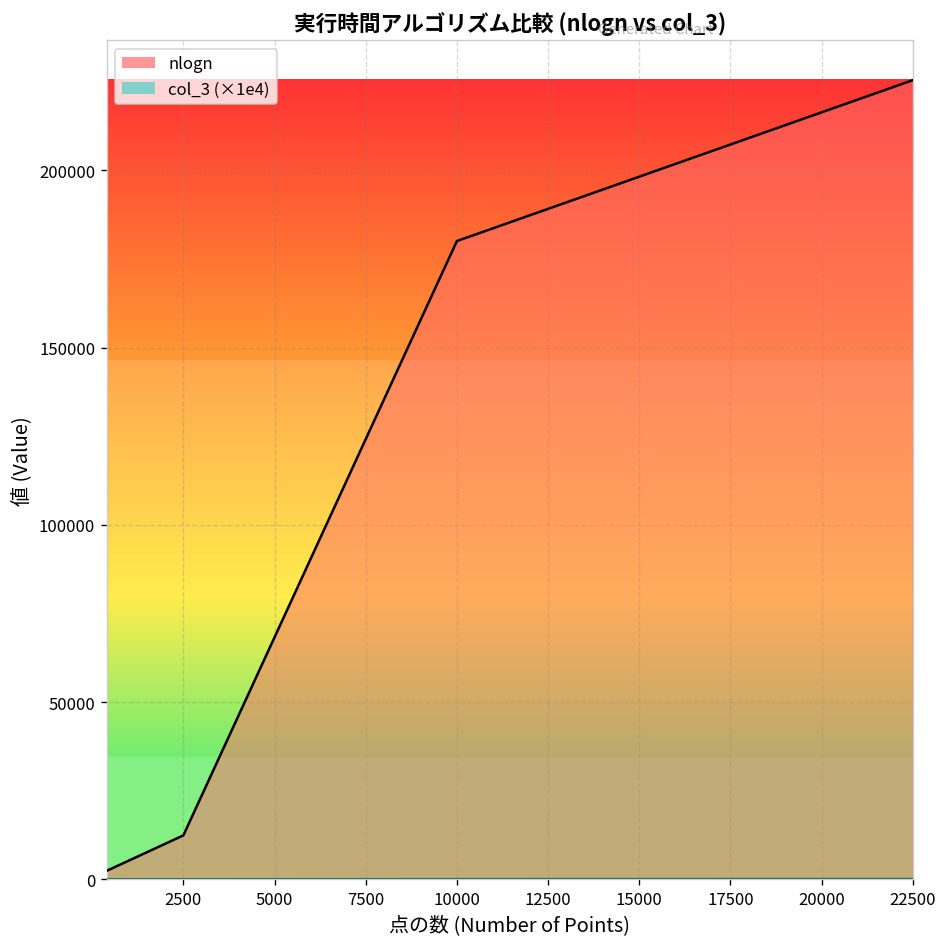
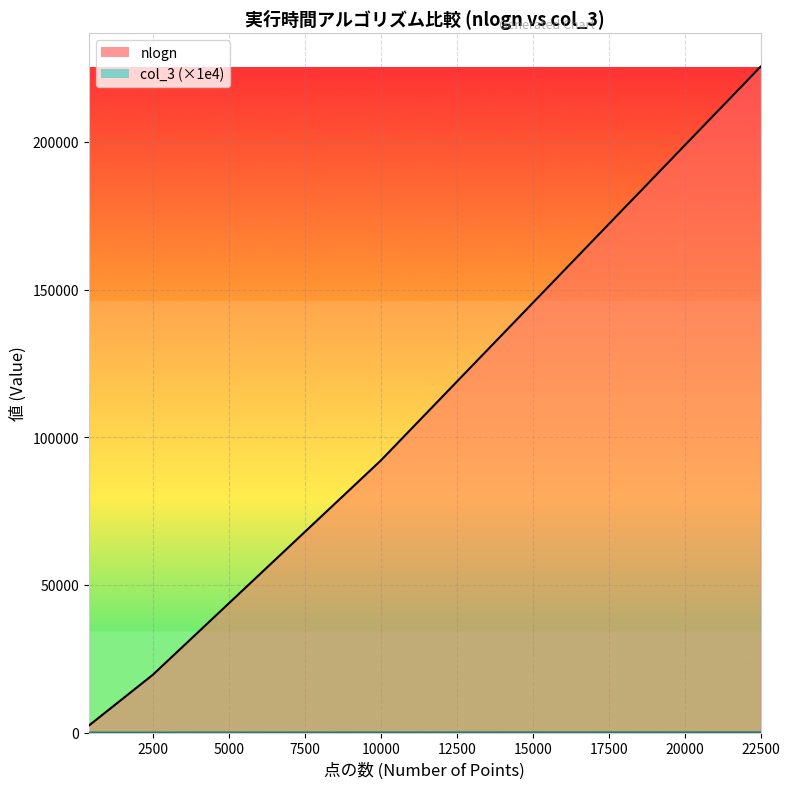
  {
    "nlogn": {
-     "2500": 12000,
-     "10000": 180000,
+     "2500": 20000,
+     "10000": 92000,
      "22500": 225000
    },
    "col_3 (×1e4)": {
      "2500": 0,
      "10000": 0,
      "22500": 0
    }
  }
